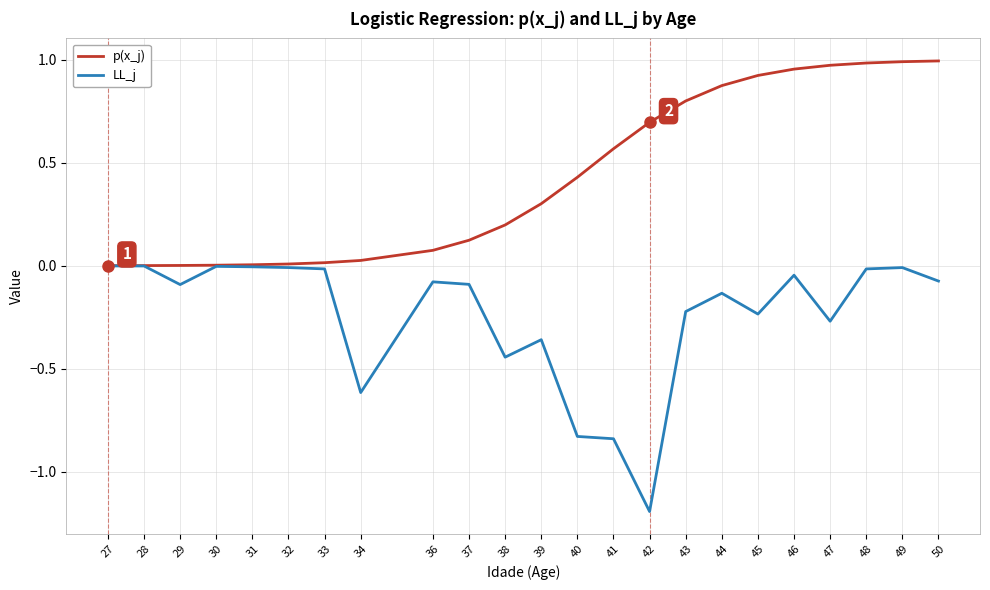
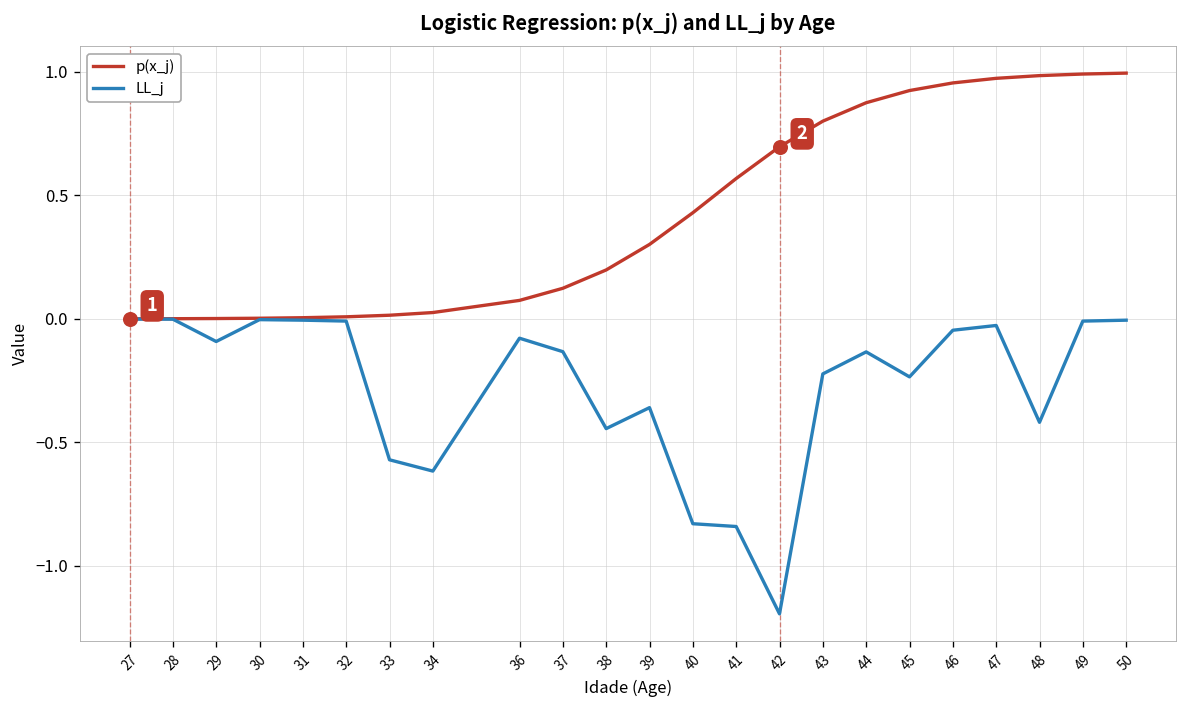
  {
    "LL_j": {
      "29": -0.09,
      "32": -0.01,
-     "33": -0.02,
+     "33": -0.57,
      "34": -0.62,
      "36": -0.08,
-     "37": -0.09,
+     "37": -0.13,
      "38": -0.44,
      "39": -0.36,
      "40": -0.83,
      "41": -0.84,
      "42": -1.19,
      "43": -0.22,
      "44": -0.13,
      "45": -0.23,
      "46": -0.05,
-     "47": -0.27,
-     "48": -0.02,
+     "47": -0.03,
+     "48": -0.42,
      "49": -0.01,
-     "50": -0.07
+     "50": -0.01
    }
  }
